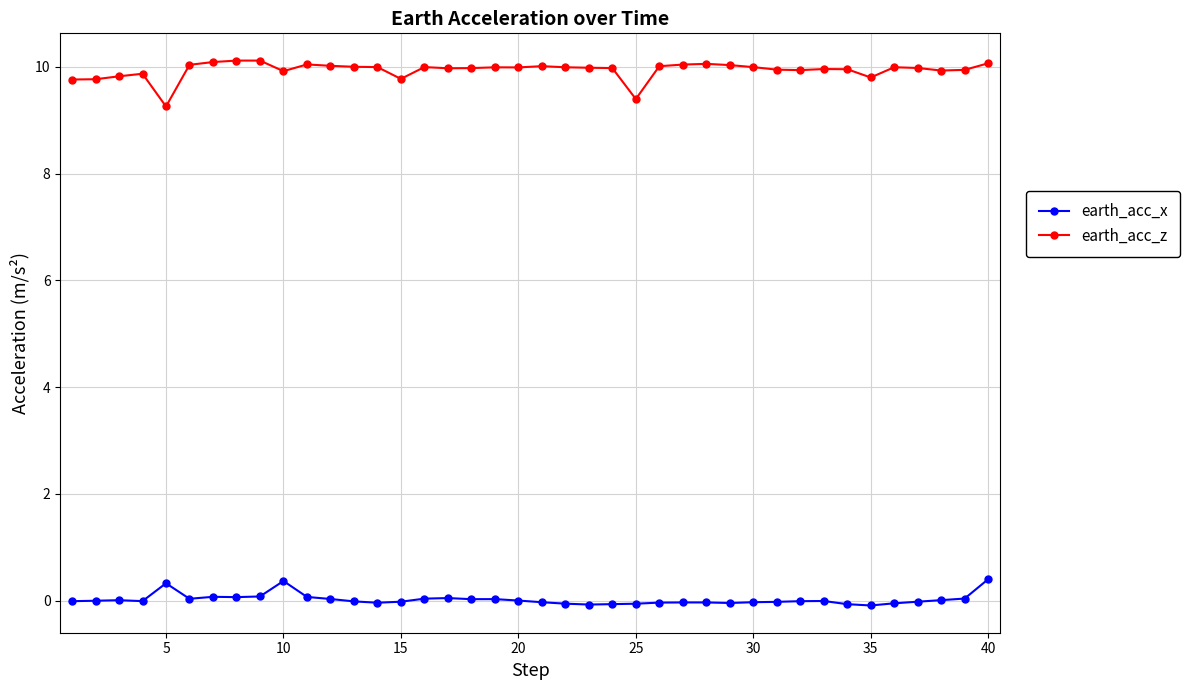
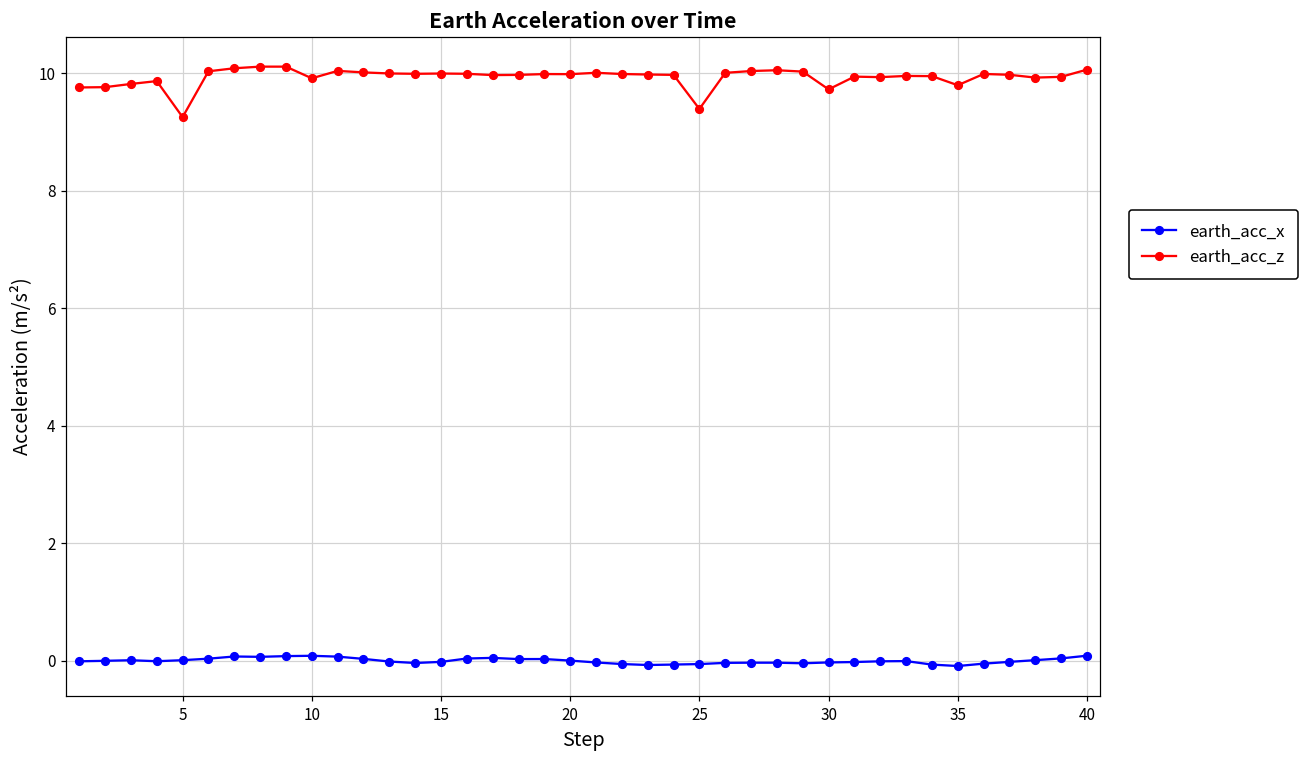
  {
    "earth_acc_x": {
-     "5": 0.3,
-     "10": 0.4,
+     "5": 0.0,
+     "10": 0.1,
      "15": 0.0,
      "20": 0.0,
      "25": -0.1,
      "30": 0.0,
      "35": -0.1,
-     "40": 0.4
+     "40": 0.1
    },
    "earth_acc_z": {
      "5": 9.3,
      "10": 9.9,
-     "15": 9.8,
+     "15": 10.0,
      "20": 10.0,
      "25": 9.4,
-     "30": 10.0,
+     "30": 9.7,
      "35": 9.8,
      "40": 10.1
    }
  }
